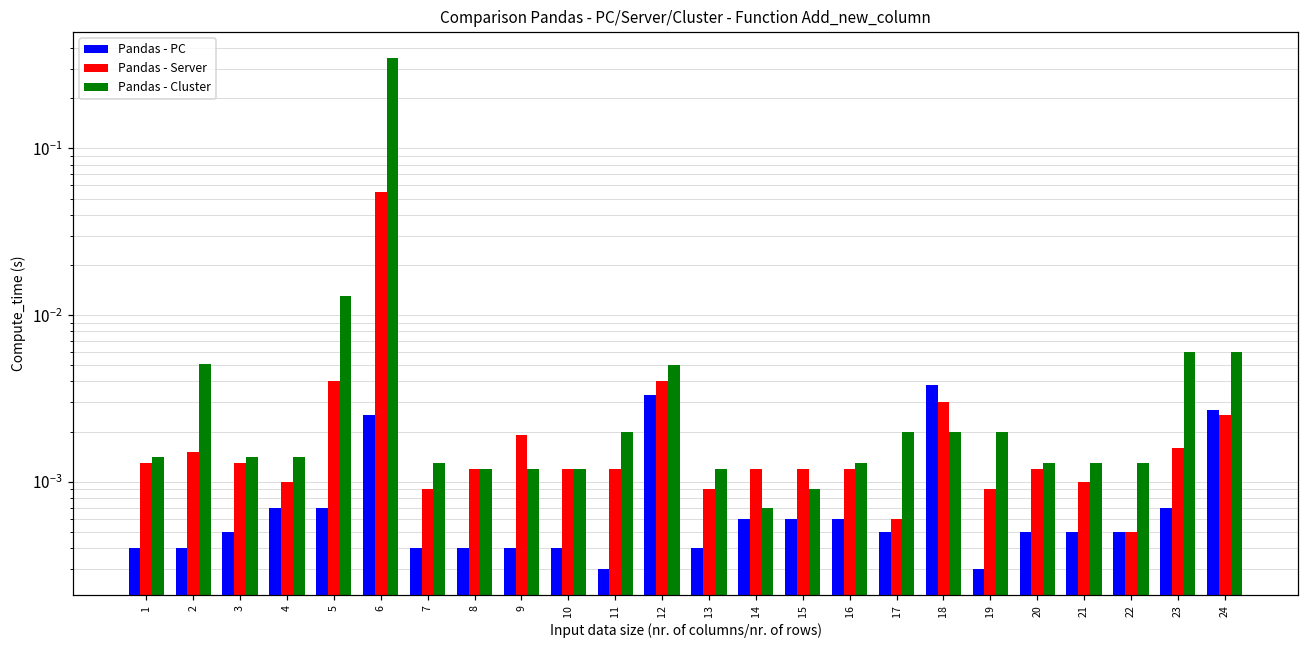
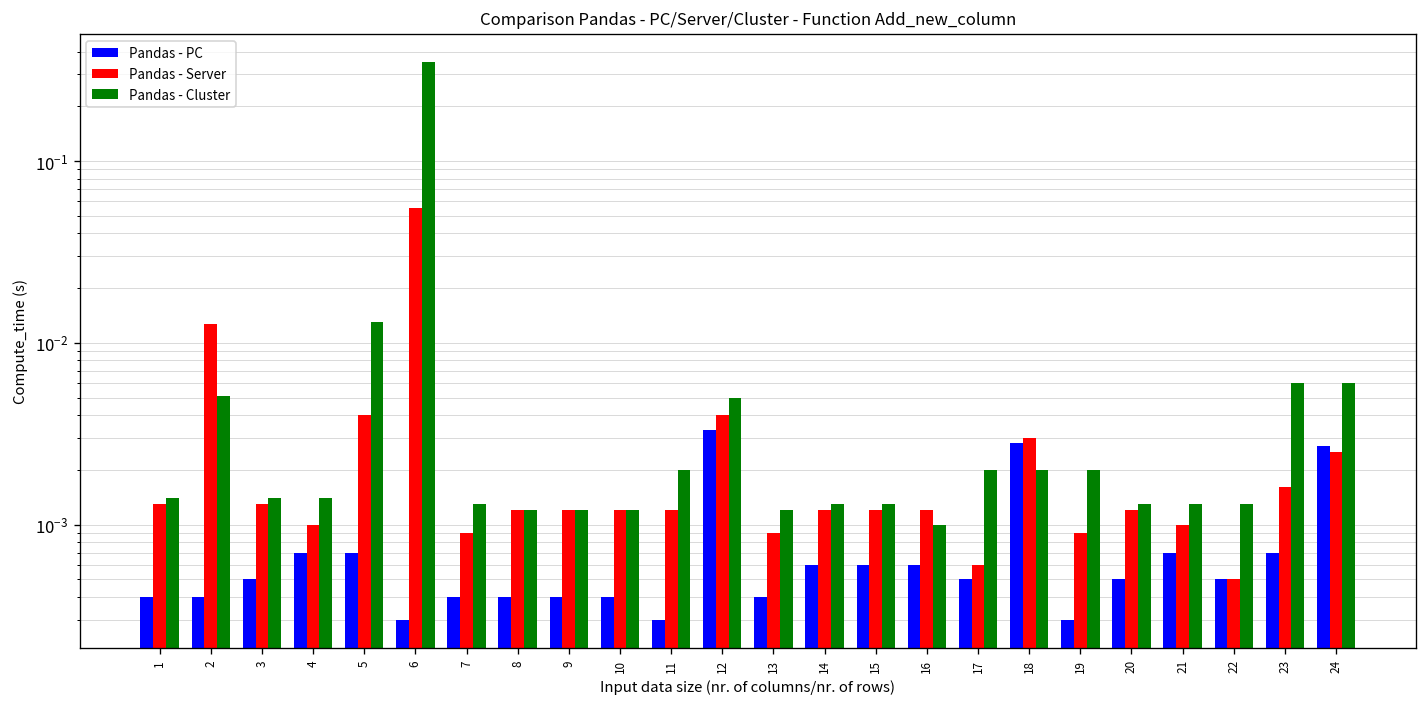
  {
    "Pandas - PC": {
      "1": 0.0004,
      "2": 0.0004,
      "3": 0.0005,
      "4": 0.0007,
      "5": 0.0007,
-     "6": 0.0025,
+     "6": 0.0003,
      "7": 0.0004,
      "8": 0.0004,
      "9": 0.0004,
      "10": 0.0004,
      "11": 0.0003,
      "12": 0.0033,
      "13": 0.0004,
      "14": 0.0006,
      "15": 0.0006,
      "16": 0.0006,
      "17": 0.0005,
-     "18": 0.0038,
+     "18": 0.0028,
      "19": 0.0003,
      "20": 0.0005,
-     "21": 0.0005,
+     "21": 0.0007,
      "22": 0.0005,
      "23": 0.0007,
      "24": 0.0027
    },
    "Pandas - Server": {
      "1": 0.0013,
-     "2": 0.0015,
+     "2": 0.013,
      "3": 0.0013,
      "4": 0.0010,
      "5": 0.0040,
      "6": 0.055,
      "7": 0.0009,
      "8": 0.0012,
-     "9": 0.0019,
+     "9": 0.0012,
      "10": 0.0012,
      "11": 0.0012,
      "12": 0.0040,
      "13": 0.0009,
      "14": 0.0012,
      "15": 0.0012,
      "16": 0.0012,
      "17": 0.0006,
      "18": 0.0030,
      "19": 0.0009,
      "20": 0.0012,
      "21": 0.0010,
      "22": 0.0005,
      "23": 0.0016,
      "24": 0.0025
    },
    "Pandas - Cluster": {
      "1": 0.0014,
      "2": 0.0051,
      "3": 0.0014,
      "4": 0.0014,
      "5": 0.013,
      "6": 0.35,
      "7": 0.0013,
      "8": 0.0012,
      "9": 0.0012,
      "10": 0.0012,
      "11": 0.0020,
      "12": 0.0050,
      "13": 0.0012,
-     "14": 0.0007,
-     "15": 0.0009,
-     "16": 0.0013,
+     "14": 0.0013,
+     "15": 0.0013,
+     "16": 0.0010,
      "17": 0.0020,
      "18": 0.0020,
      "19": 0.0020,
      "20": 0.0013,
      "21": 0.0013,
      "22": 0.0013,
      "23": 0.0060,
      "24": 0.0060
    }
  }
